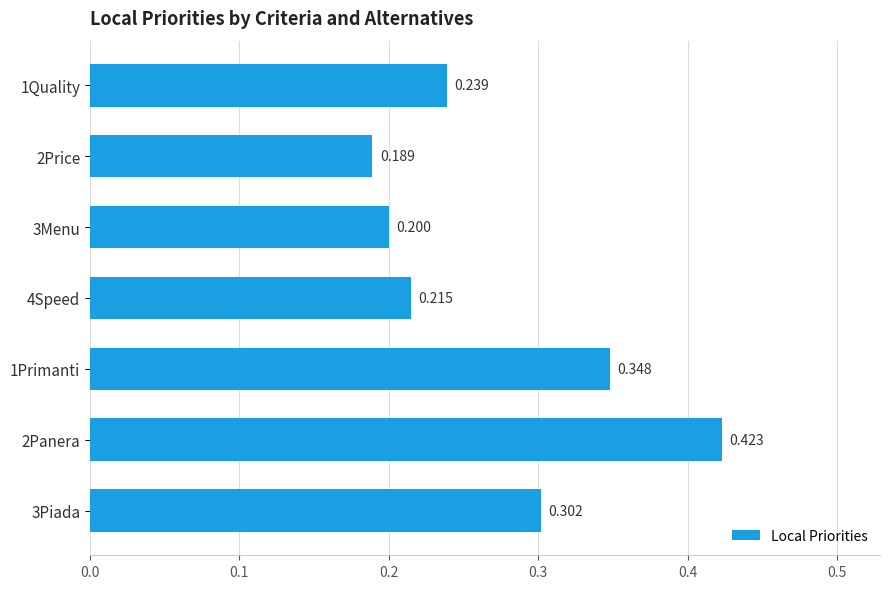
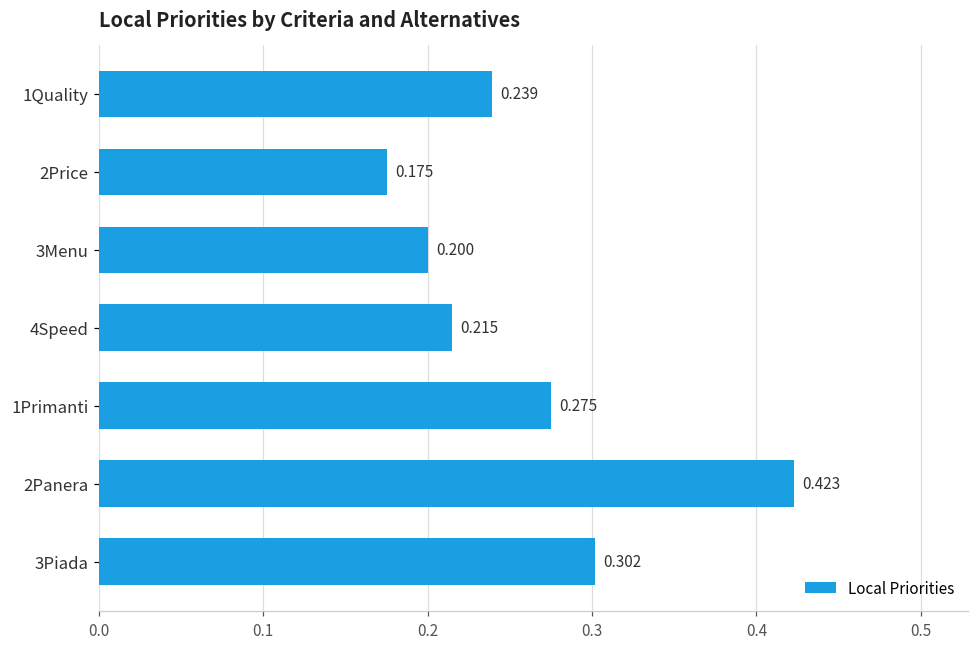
  {
    "1Quality": 0.239,
-   "2Price": 0.189,
+   "2Price": 0.175,
    "3Menu": 0.200,
    "4Speed": 0.215,
-   "1Primanti": 0.348,
+   "1Primanti": 0.275,
    "2Panera": 0.423,
    "3Piada": 0.302
  }
